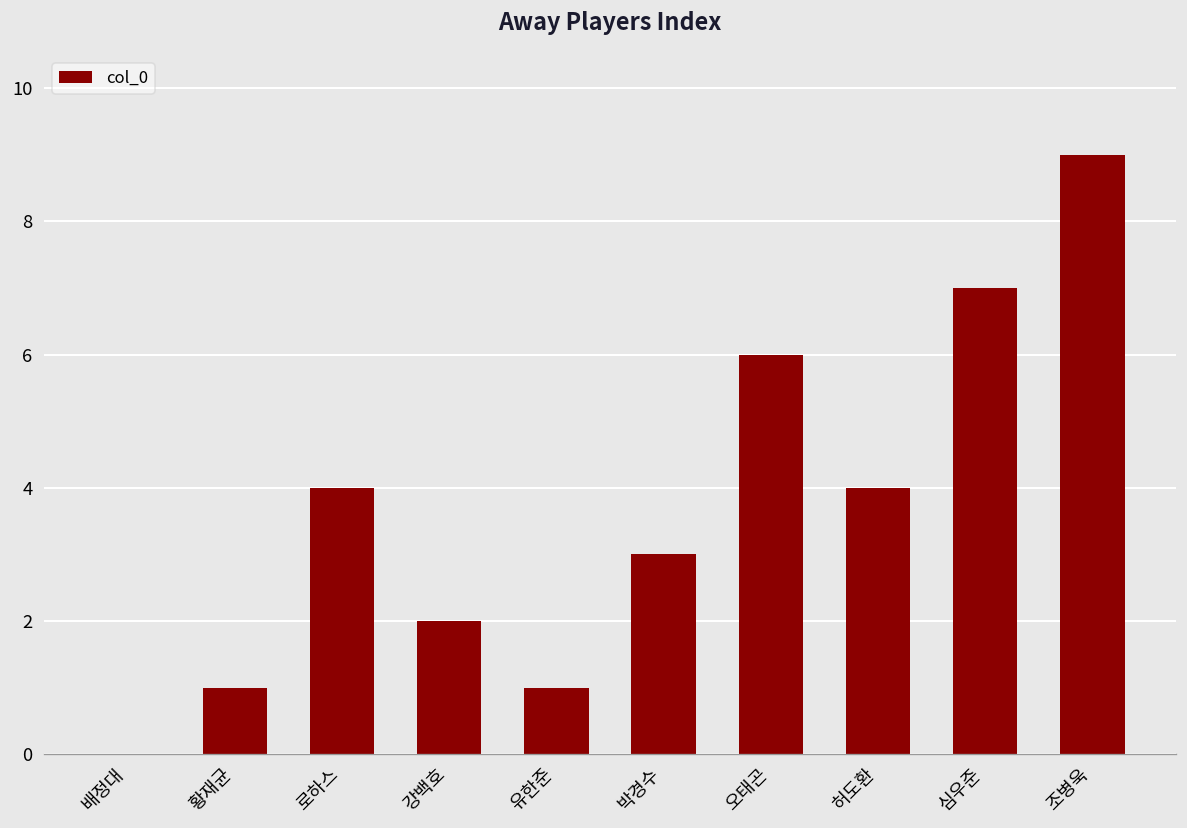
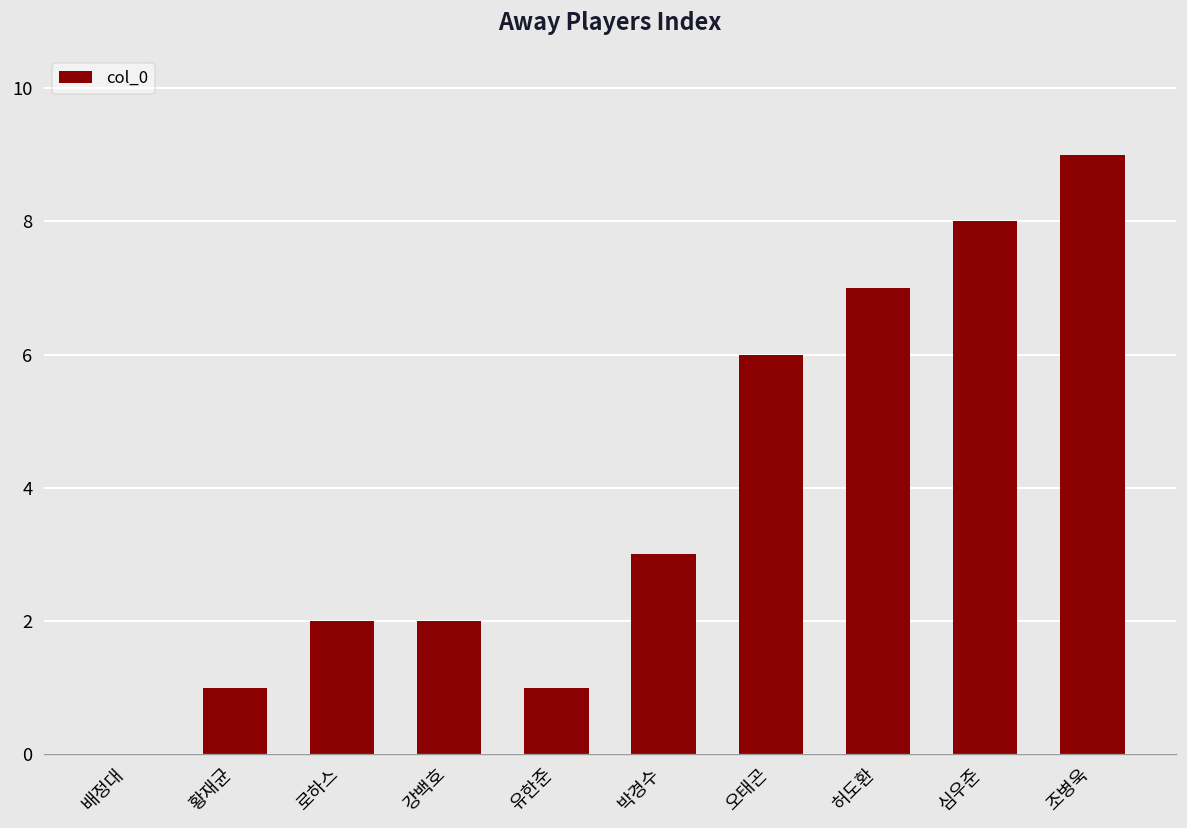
  {
    "배정대": 0,
    "황재균": 1,
-   "로하스": 4,
+   "로하스": 2,
    "강백호": 2,
    "유한준": 1,
    "박경수": 3,
    "오태곤": 6,
-   "허도환": 4,
-   "심우준": 7,
+   "허도환": 7,
+   "심우준": 8,
    "조병욱": 9
  }
